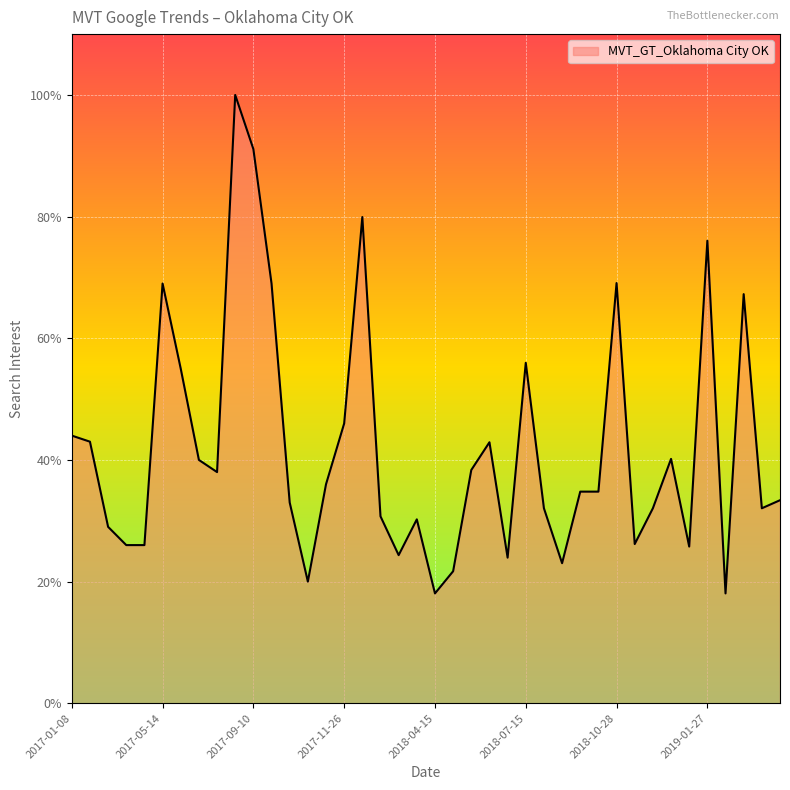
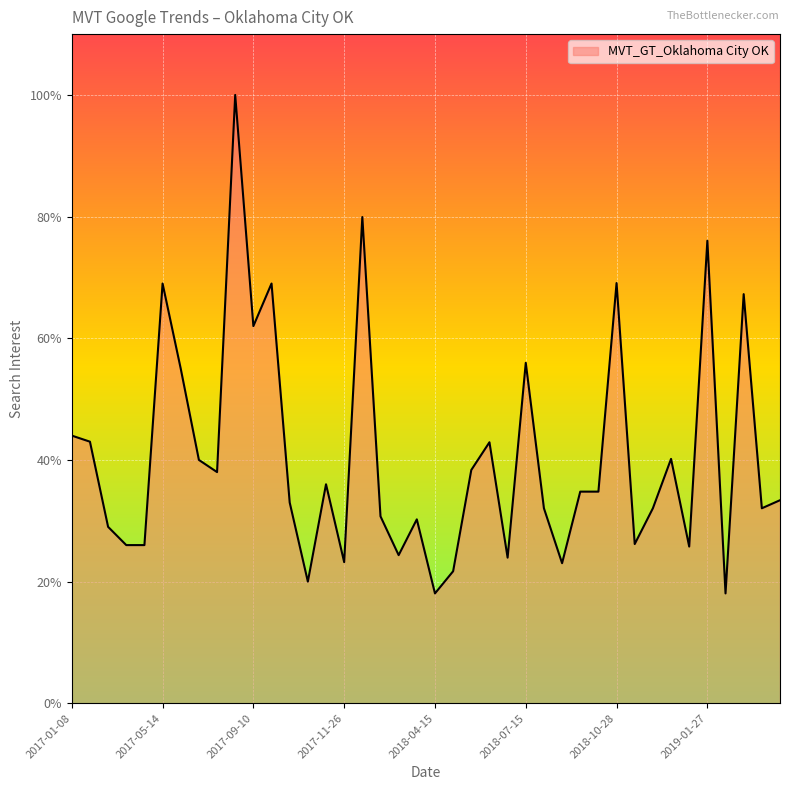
  {
    "2017-01-08": "44%",
    "2017-05-14": "69%",
-   "2017-09-10": "91%",
-   "2017-11-26": "46%",
+   "2017-09-10": "62%",
+   "2017-11-26": "23%",
    "2018-04-15": "18%",
    "2018-07-15": "56%",
    "2018-10-28": "69%",
    "2019-01-27": "76%"
  }
